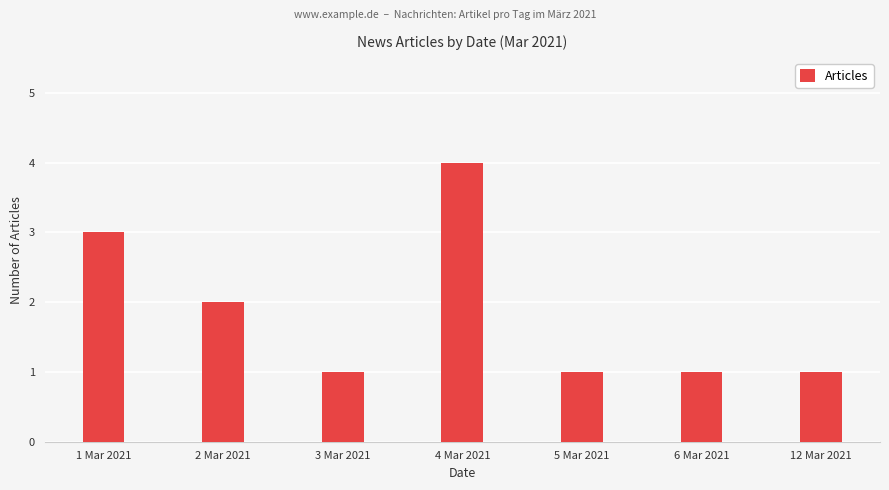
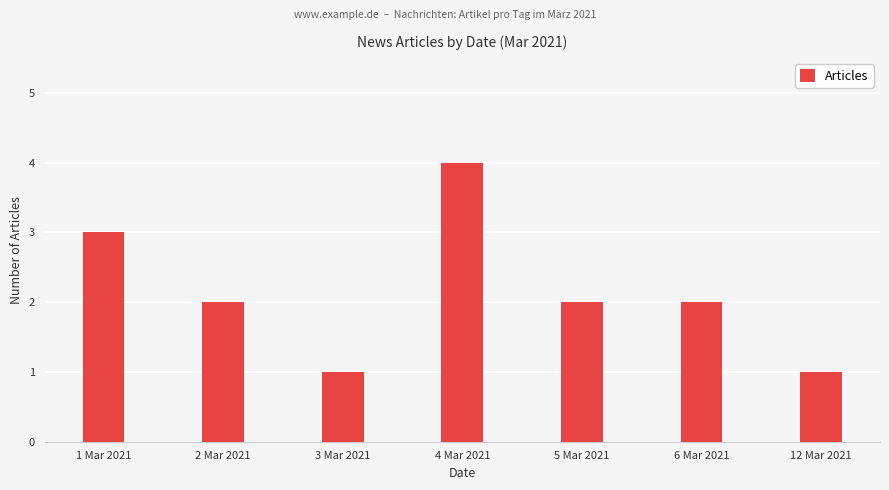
  {
    "1 Mar 2021": 3,
    "2 Mar 2021": 2,
    "3 Mar 2021": 1,
    "4 Mar 2021": 4,
-   "5 Mar 2021": 1,
-   "6 Mar 2021": 1,
+   "5 Mar 2021": 2,
+   "6 Mar 2021": 2,
    "12 Mar 2021": 1
  }
